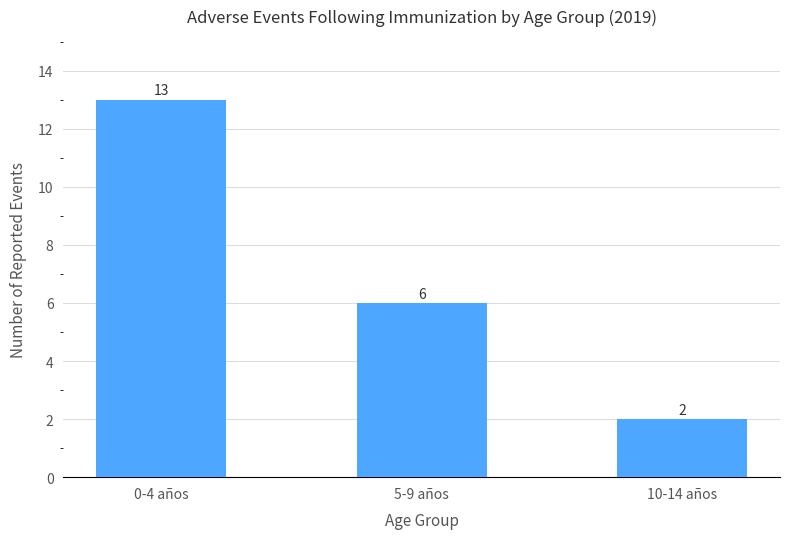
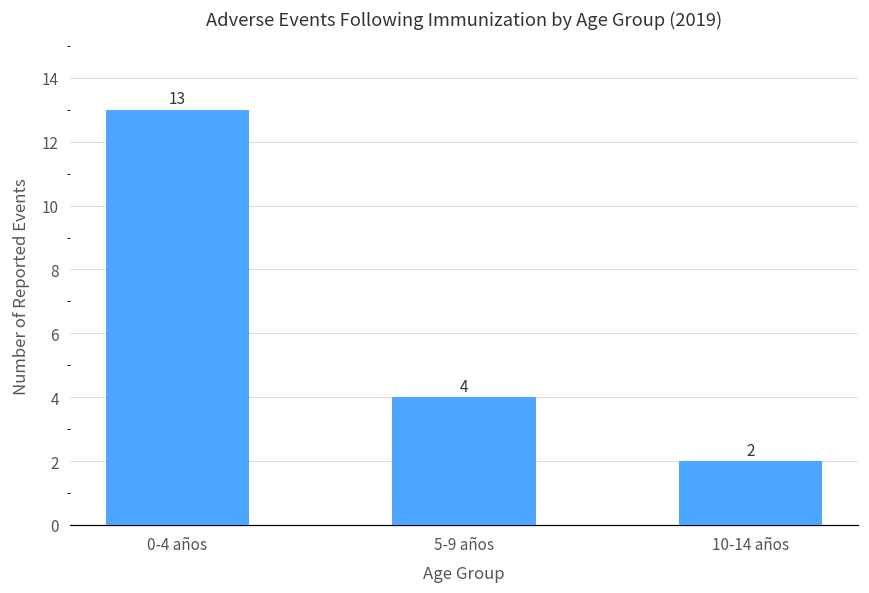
  {
    "0-4 años": 13,
-   "5-9 años": 6,
+   "5-9 años": 4,
    "10-14 años": 2
  }
